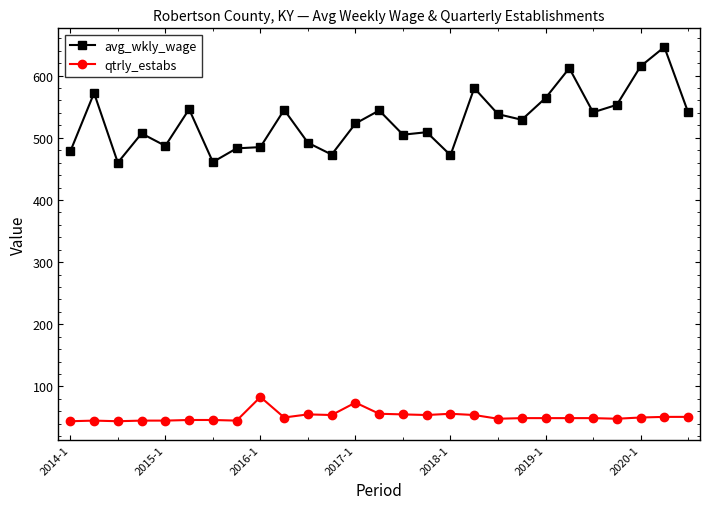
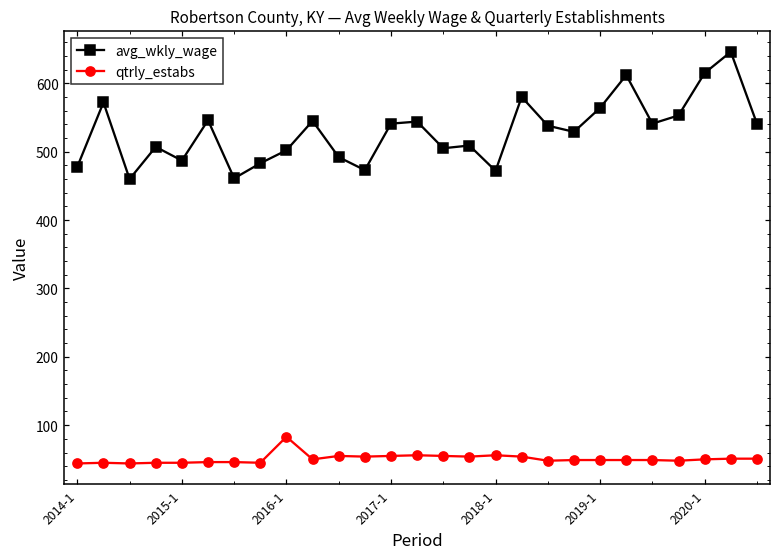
  {
    "avg_wkly_wage": {
      "2014-1": 480,
      "2015-1": 490,
-     "2016-1": 490,
-     "2017-1": 520,
+     "2016-1": 500,
+     "2017-1": 540,
      "2018-1": 470,
      "2019-1": 560,
      "2020-1": 620
    },
    "qtrly_estabs": {
      "2014-1": 40,
      "2015-1": 50,
      "2016-1": 80,
-     "2017-1": 70,
+     "2017-1": 60,
      "2018-1": 60,
      "2019-1": 50,
      "2020-1": 50
    }
  }
